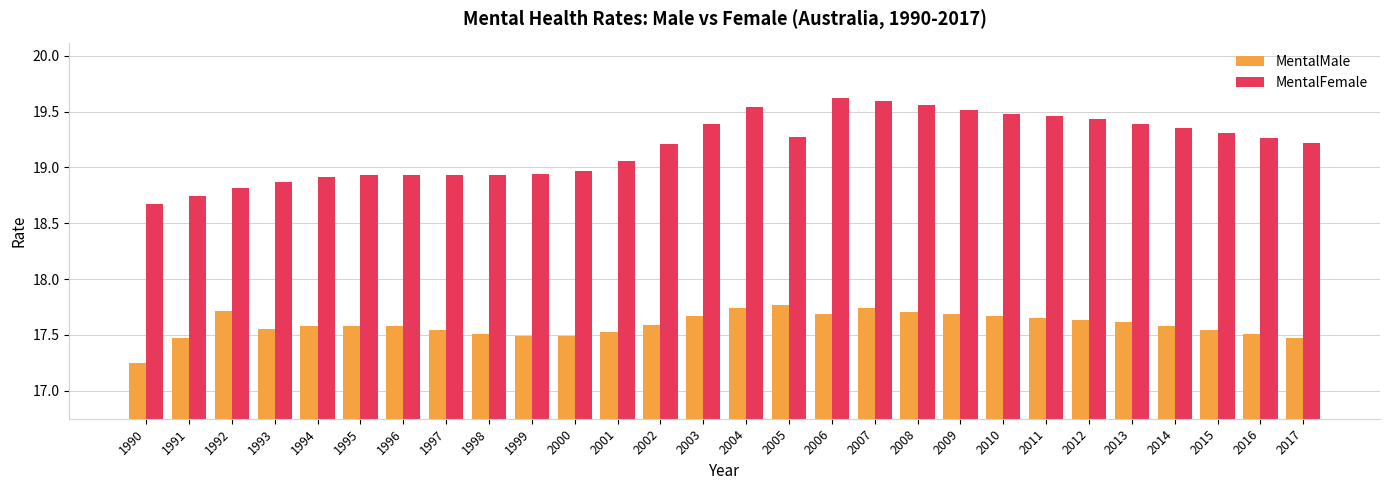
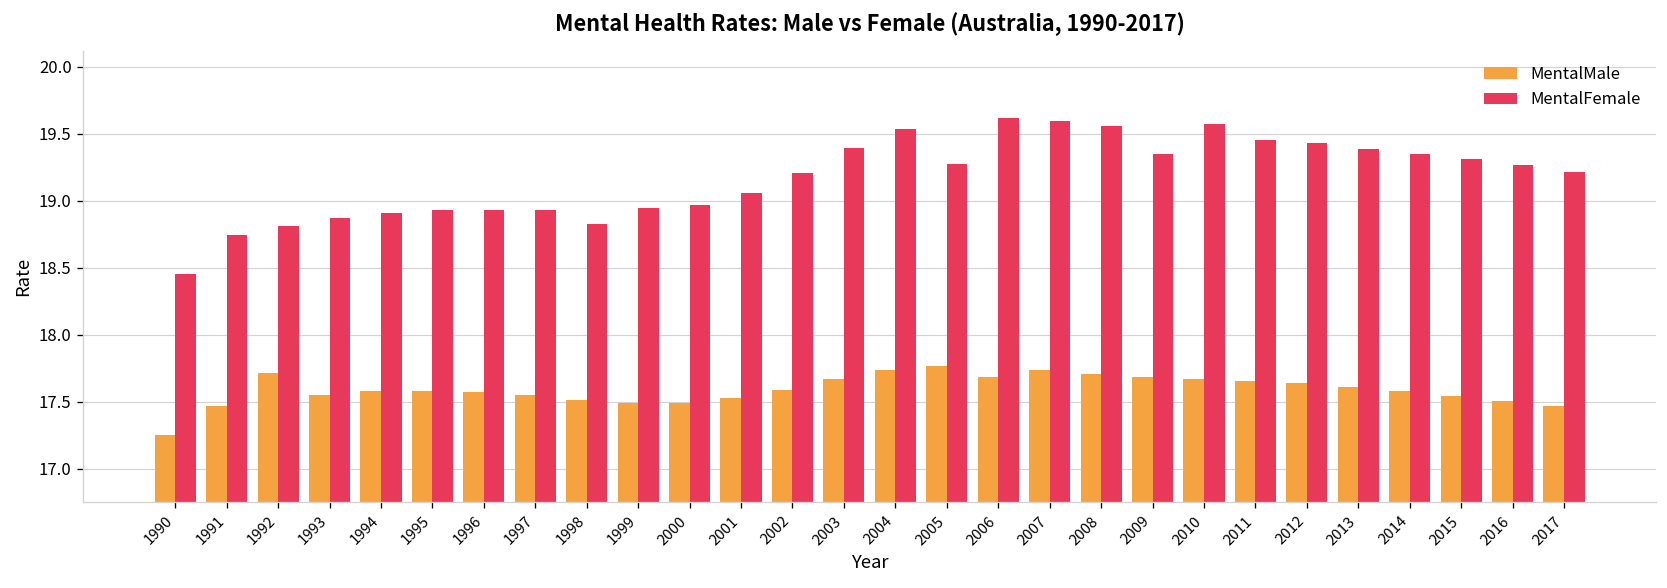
  {
    "MentalMale": {
      "1990": 17.25,
      "1991": 17.47,
      "1992": 17.72,
      "1993": 17.55,
      "1994": 17.58,
      "1995": 17.58,
      "1996": 17.58,
      "1997": 17.55,
      "1998": 17.51,
      "1999": 17.49,
      "2000": 17.49,
      "2001": 17.53,
      "2002": 17.59,
      "2003": 17.67,
      "2004": 17.74,
      "2005": 17.77,
      "2006": 17.69,
      "2007": 17.74,
      "2008": 17.71,
      "2009": 17.68,
      "2010": 17.67,
      "2011": 17.66,
      "2012": 17.64,
      "2013": 17.61,
      "2014": 17.58,
      "2015": 17.54,
      "2016": 17.51,
      "2017": 17.47
    },
    "MentalFemale": {
-     "1990": 18.67,
+     "1990": 18.46,
      "1991": 18.75,
      "1992": 18.81,
      "1993": 18.87,
      "1994": 18.91,
      "1995": 18.93,
      "1996": 18.93,
      "1997": 18.93,
-     "1998": 18.93,
+     "1998": 18.83,
      "1999": 18.94,
      "2000": 18.97,
      "2001": 19.06,
      "2002": 19.21,
      "2003": 19.39,
      "2004": 19.54,
      "2005": 19.27,
      "2006": 19.62,
      "2007": 19.60,
      "2008": 19.56,
-     "2009": 19.52,
-     "2010": 19.48,
+     "2009": 19.35,
+     "2010": 19.58,
      "2011": 19.46,
      "2012": 19.43,
      "2013": 19.39,
      "2014": 19.35,
      "2015": 19.31,
      "2016": 19.26,
      "2017": 19.22
    }
  }
